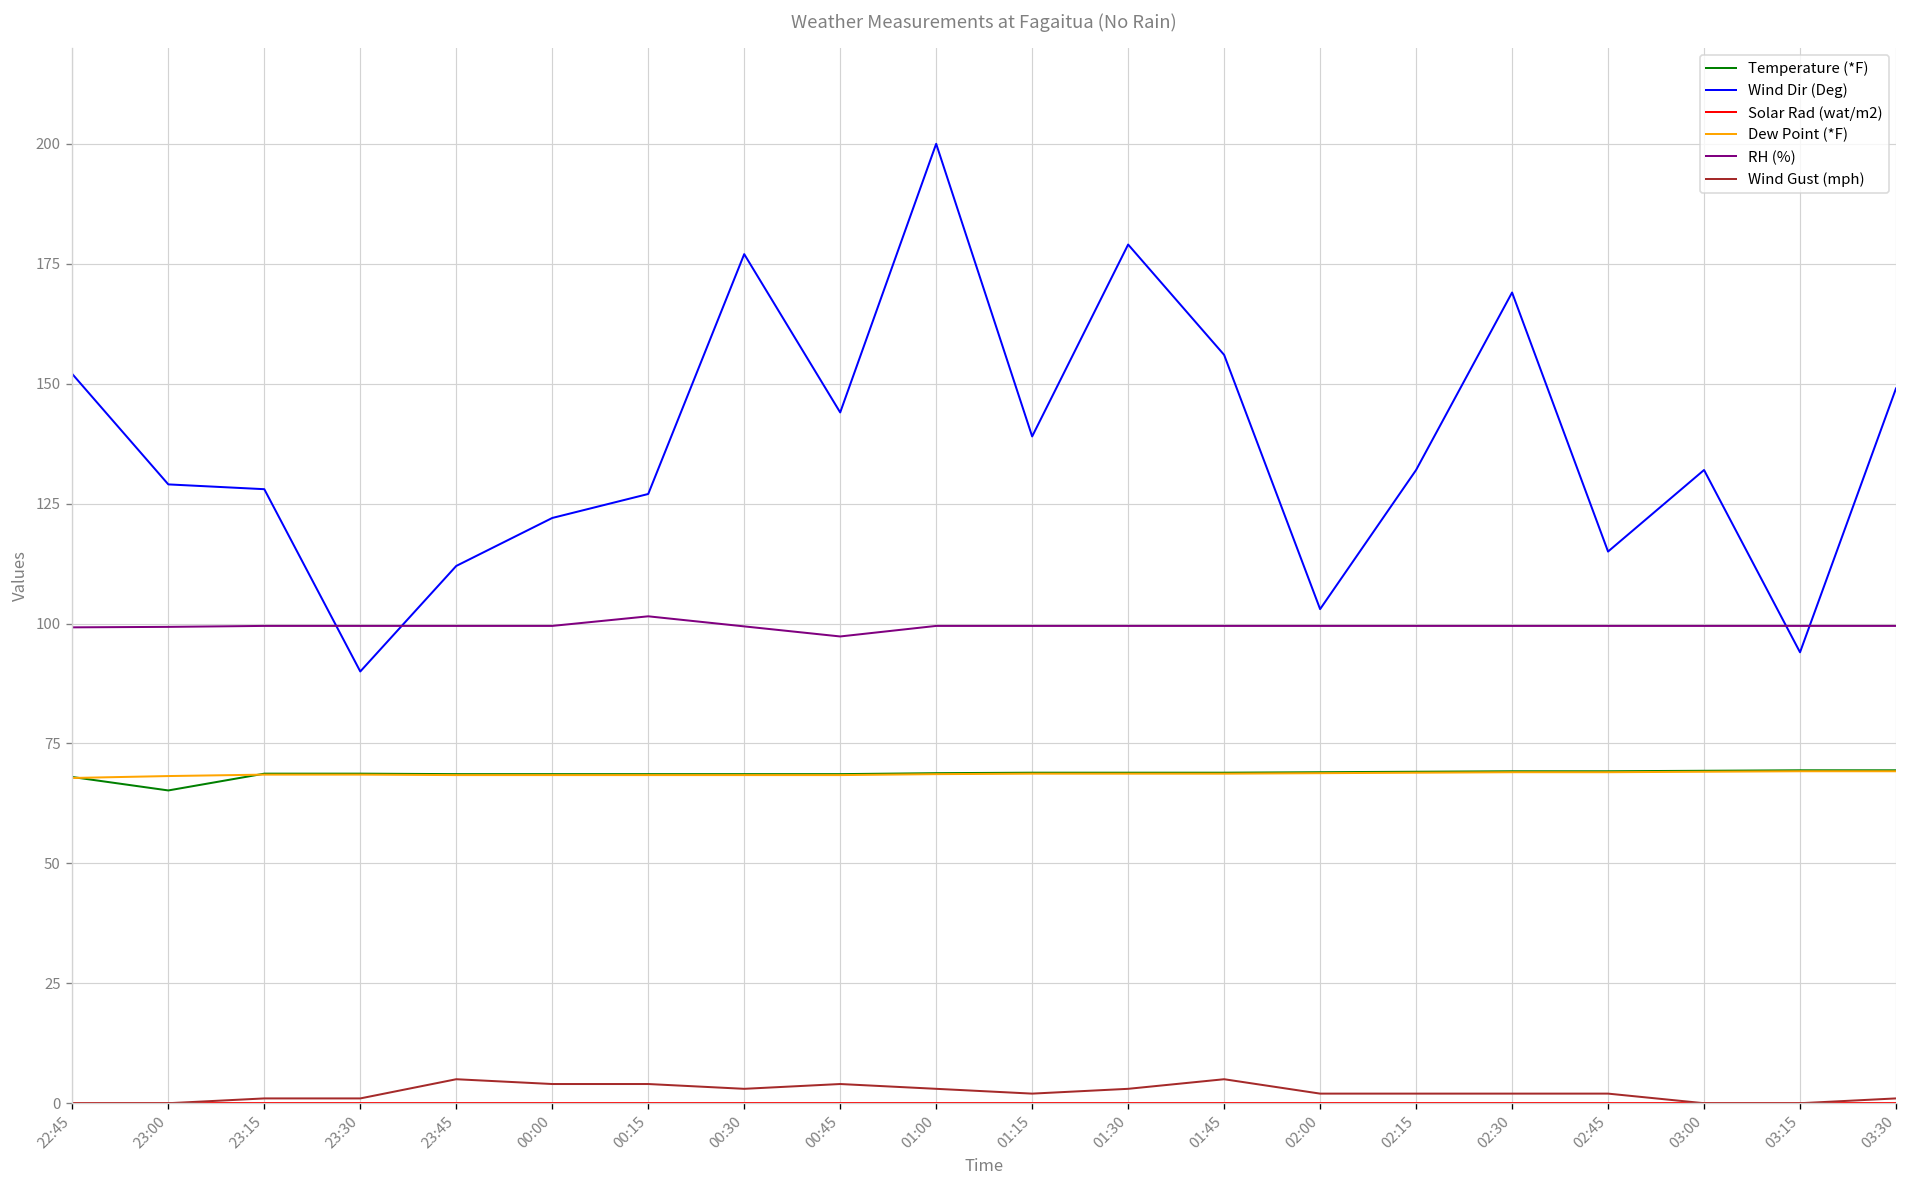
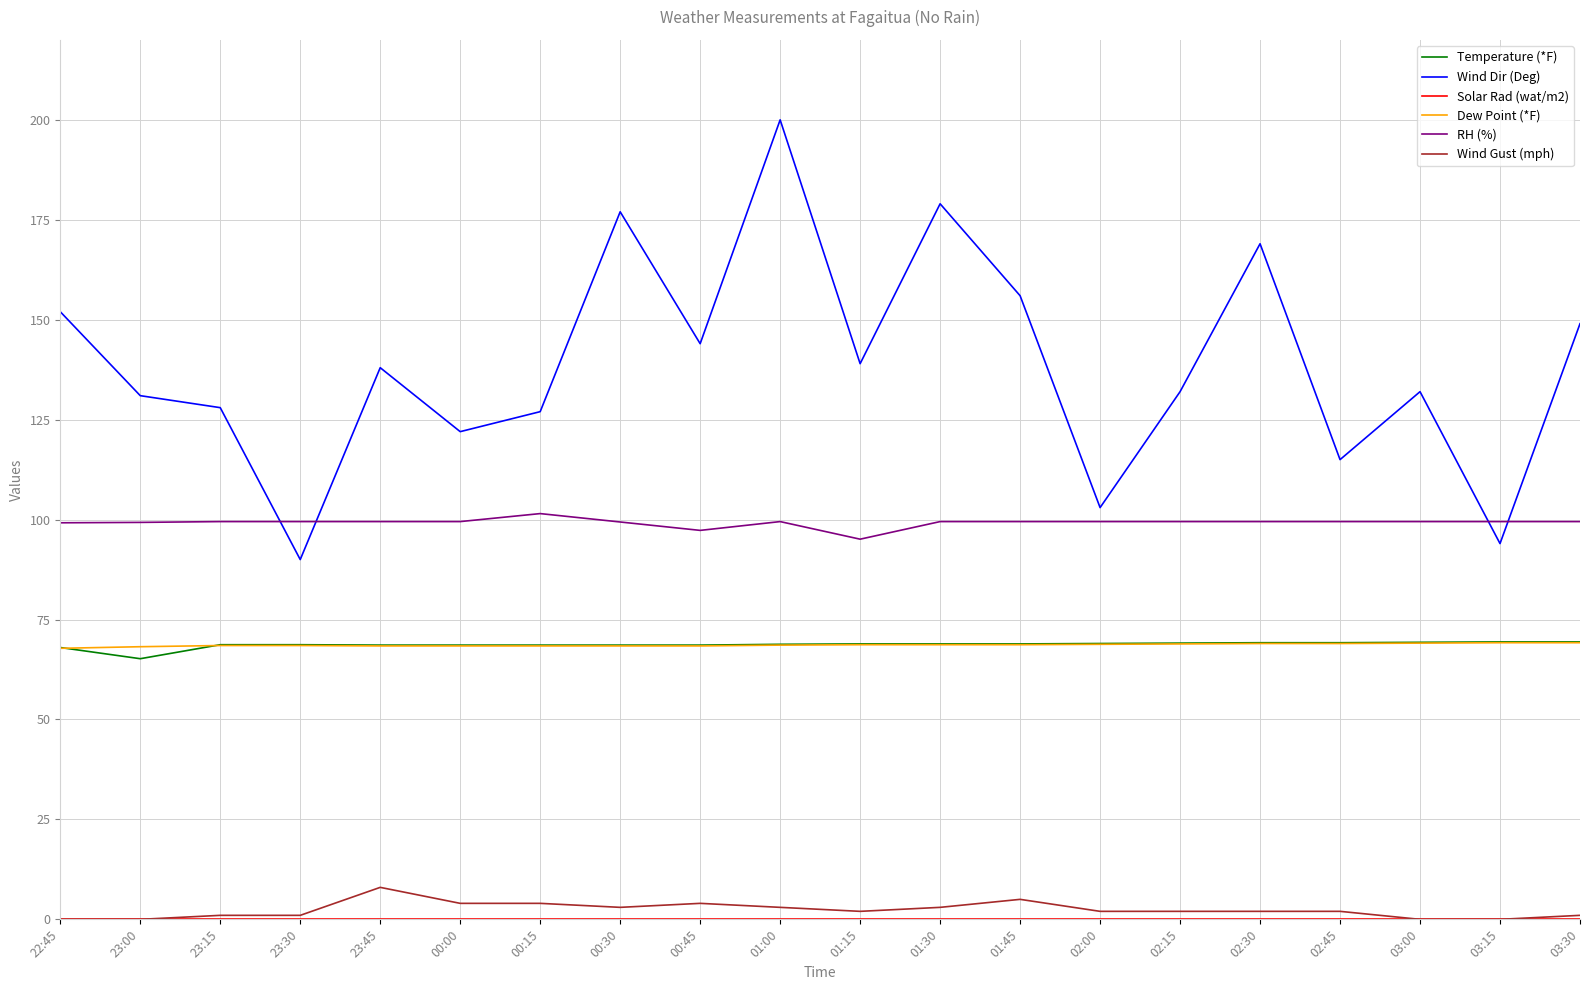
  {
    "Temperature (*F)": {
      "23:00": 65
    },
    "Wind Dir (Deg)": {
      "22:45": 152,
-     "23:00": 129,
+     "23:00": 131,
      "23:15": 128,
      "23:30": 90,
-     "23:45": 112,
+     "23:45": 138,
      "00:00": 122,
      "00:15": 127,
      "00:30": 177,
      "00:45": 144,
      "01:00": 200,
      "01:15": 139,
      "01:30": 179,
      "01:45": 156,
      "02:00": 103,
      "02:15": 132,
      "02:30": 169,
      "02:45": 115,
      "03:00": 132,
      "03:15": 94,
      "03:30": 149
    },
    "Solar Rad (wat/m2)": {
      "23:15": 0,
      "23:30": 0,
      "23:45": 0,
      "00:00": 0,
      "00:15": 0,
      "00:30": 0,
      "00:45": 0,
      "01:00": 0,
      "01:15": 0,
      "01:30": 0,
      "01:45": 0,
      "02:00": 0,
      "02:15": 0,
      "02:30": 0,
      "02:45": 0,
      "03:30": 0
    },
    "Dew Point (*F)": {
      "23:00": 68
    },
    "RH (%)": {
      "22:45": 99,
      "23:00": 99,
      "23:15": 100,
      "23:30": 100,
      "23:45": 100,
      "00:00": 100,
      "00:15": 102,
      "00:30": 99,
      "00:45": 97,
      "01:00": 100,
-     "01:15": 100,
+     "01:15": 95,
      "01:30": 100,
      "01:45": 100,
      "02:00": 100,
      "02:15": 100,
      "02:30": 100,
      "02:45": 100,
      "03:00": 100,
      "03:15": 100,
      "03:30": 100
    },
    "Wind Gust (mph)": {
      "23:15": 1,
      "23:30": 1,
-     "23:45": 5,
+     "23:45": 8,
      "00:00": 4,
      "00:15": 4,
      "00:30": 3,
      "00:45": 4,
      "01:00": 3,
      "01:15": 2,
      "01:30": 3,
      "01:45": 5,
      "02:00": 2,
      "02:15": 2,
      "02:30": 2,
      "02:45": 2,
      "03:30": 1
    }
  }
